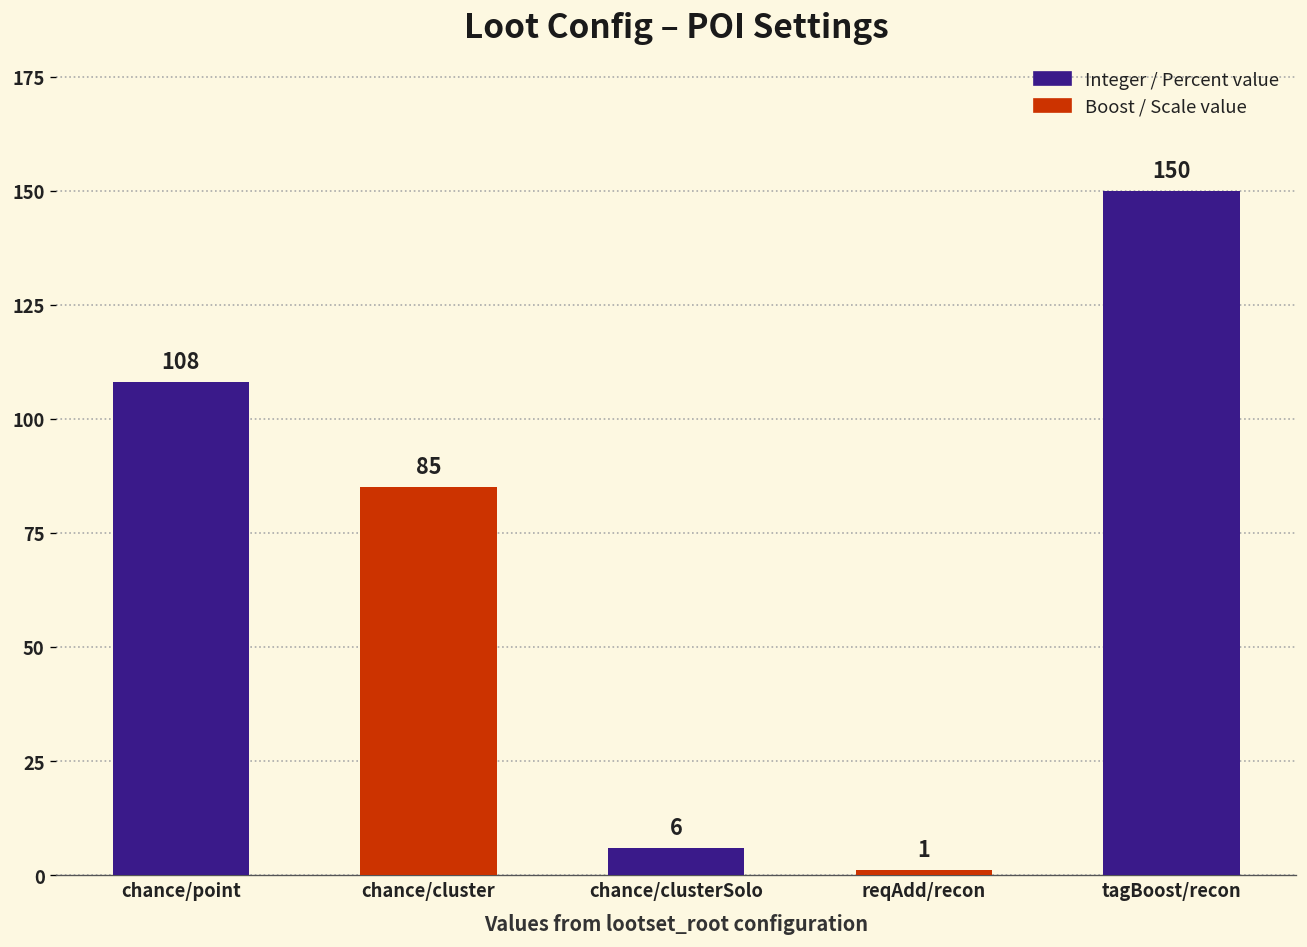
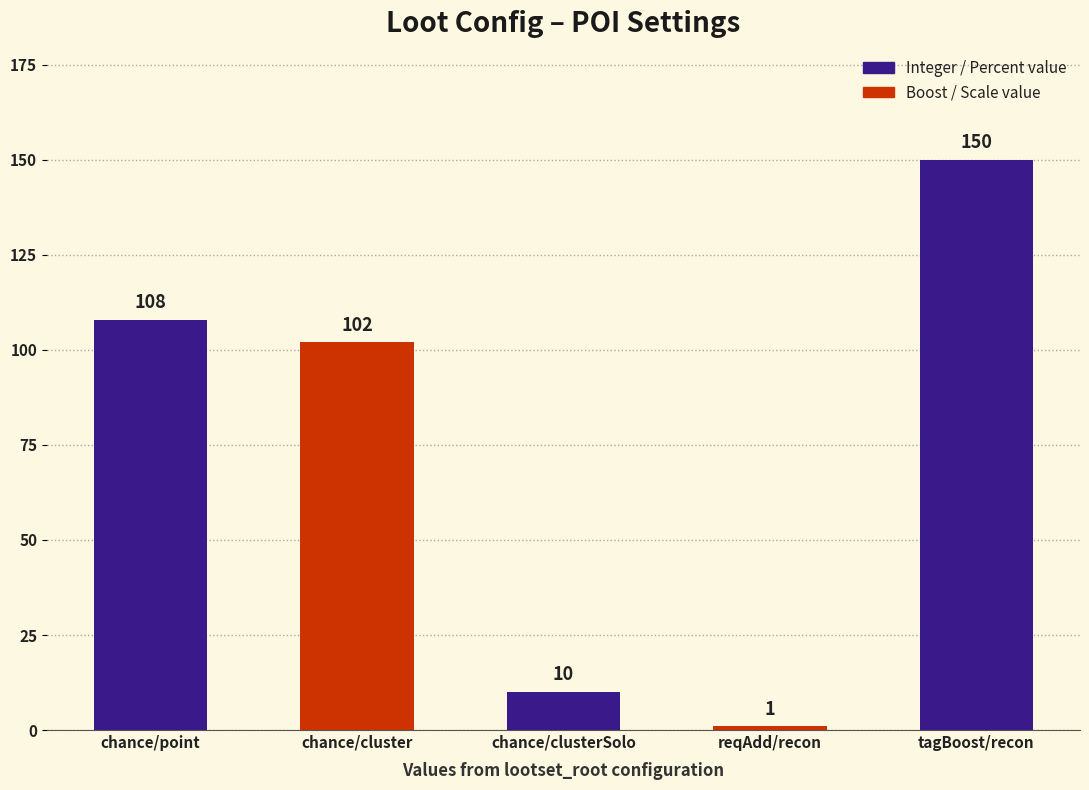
  {
    "chance/point": 108,
-   "chance/cluster": 85,
-   "chance/clusterSolo": 6,
+   "chance/cluster": 102,
+   "chance/clusterSolo": 10,
    "reqAdd/recon": 1,
    "tagBoost/recon": 150
  }
